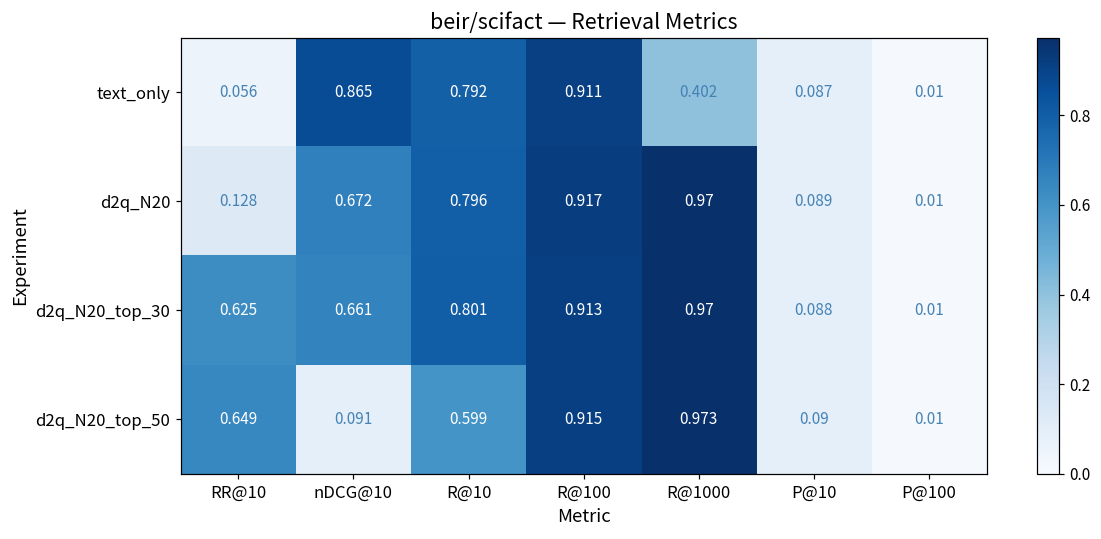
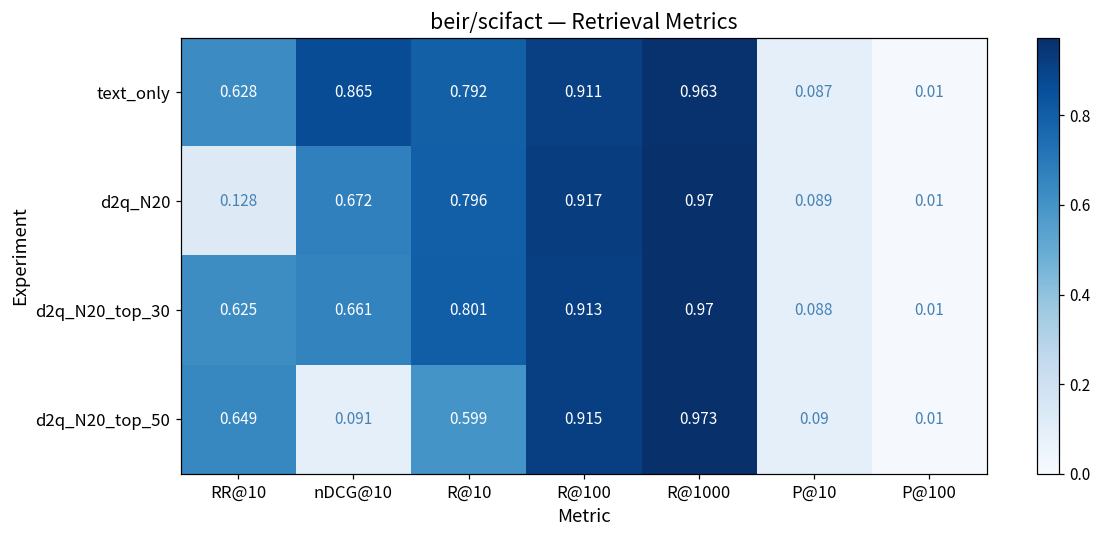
  {
    "text_only": {
-     "RR@10": 0.056,
+     "RR@10": 0.628,
      "nDCG@10": 0.865,
      "R@10": 0.792,
      "R@100": 0.911,
-     "R@1000": 0.402,
+     "R@1000": 0.963,
      "P@10": 0.087,
      "P@100": 0.01
    },
    "d2q_N20": {
      "RR@10": 0.128,
      "nDCG@10": 0.672,
      "R@10": 0.796,
      "R@100": 0.917,
      "R@1000": 0.97,
      "P@10": 0.089,
      "P@100": 0.01
    },
    "d2q_N20_top_30": {
      "RR@10": 0.625,
      "nDCG@10": 0.661,
      "R@10": 0.801,
      "R@100": 0.913,
      "R@1000": 0.97,
      "P@10": 0.088,
      "P@100": 0.01
    },
    "d2q_N20_top_50": {
      "RR@10": 0.649,
      "nDCG@10": 0.091,
      "R@10": 0.599,
      "R@100": 0.915,
      "R@1000": 0.973,
      "P@10": 0.09,
      "P@100": 0.01
    }
  }
